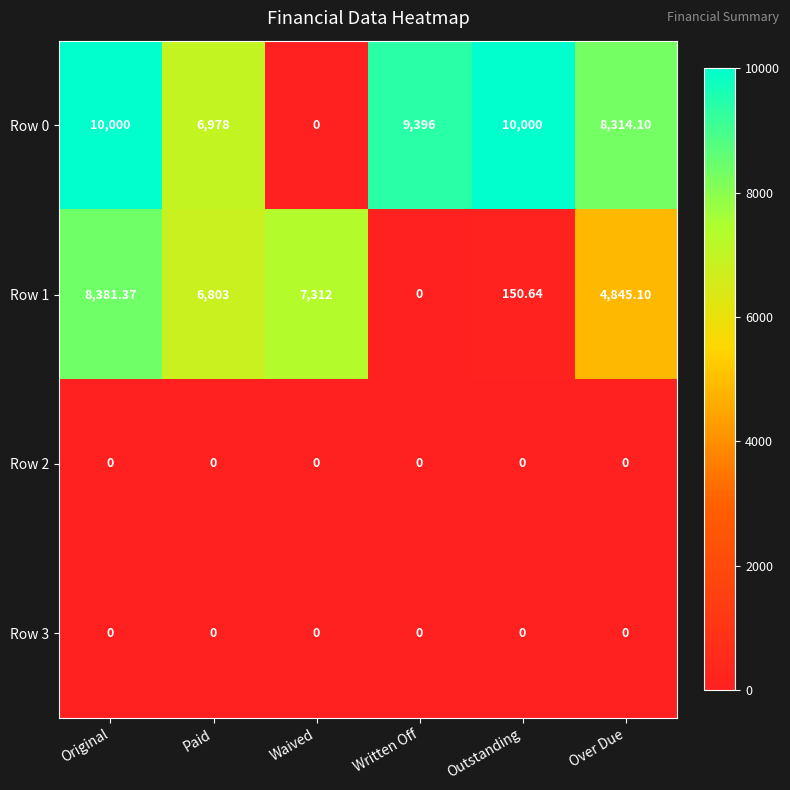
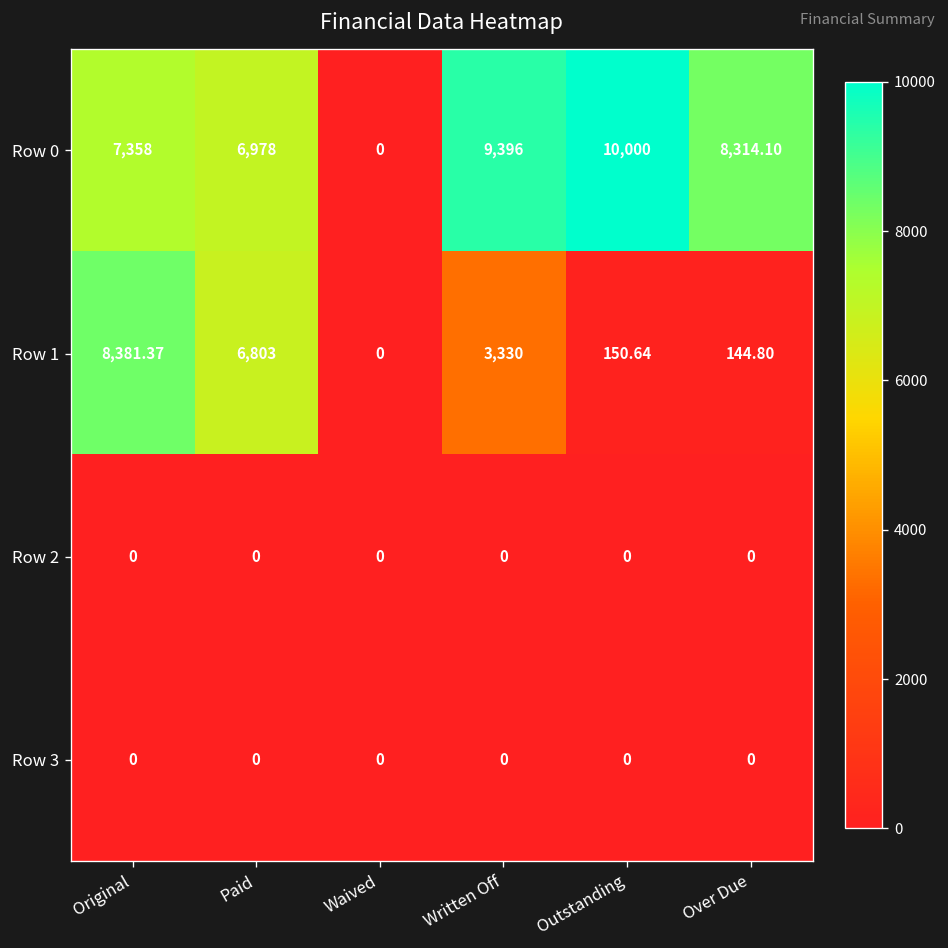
  {
    "Row 0": {
-     "Original": "10,000",
+     "Original": "7,358",
      "Paid": "6,978",
      "Waived": "0",
      "Written Off": "9,396",
      "Outstanding": "10,000",
      "Over Due": "8,314.10"
    },
    "Row 1": {
      "Original": "8,381.37",
      "Paid": "6,803",
-     "Waived": "7,312",
-     "Written Off": "0",
+     "Waived": "0",
+     "Written Off": "3,330",
      "Outstanding": "150.64",
-     "Over Due": "4,845.10"
+     "Over Due": "144.80"
    },
    "Row 2": {
      "Original": "0",
      "Paid": "0",
      "Waived": "0",
      "Written Off": "0",
      "Outstanding": "0",
      "Over Due": "0"
    },
    "Row 3": {
      "Original": "0",
      "Paid": "0",
      "Waived": "0",
      "Written Off": "0",
      "Outstanding": "0",
      "Over Due": "0"
    }
  }
